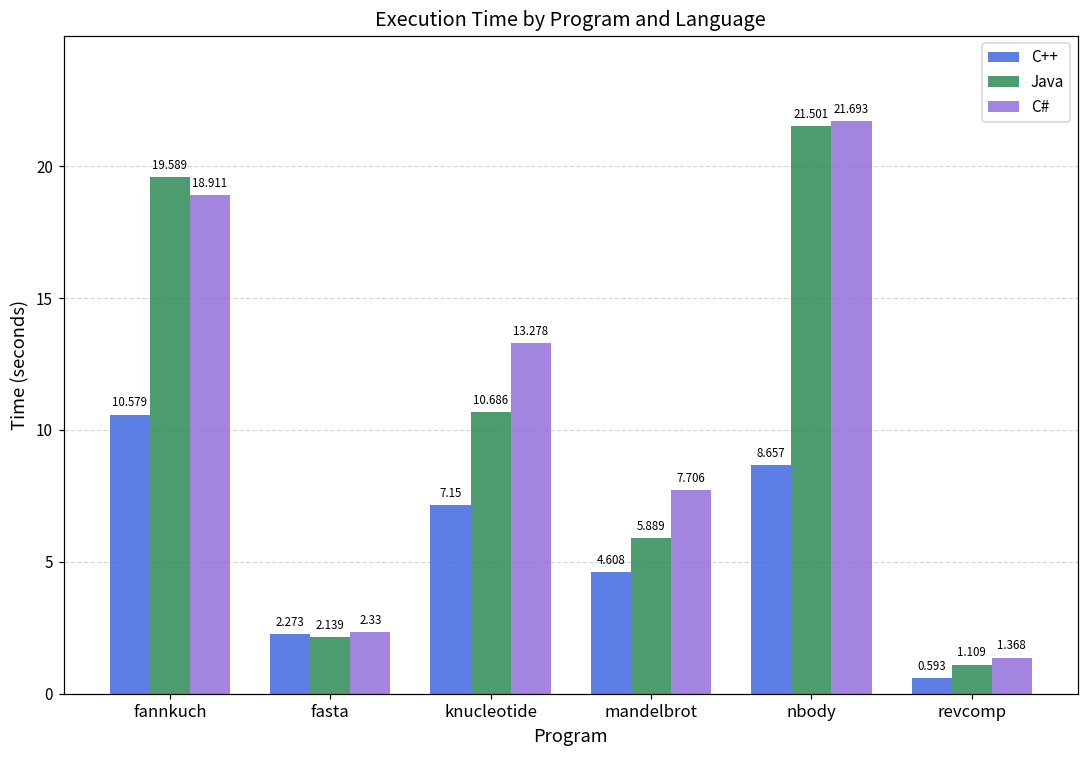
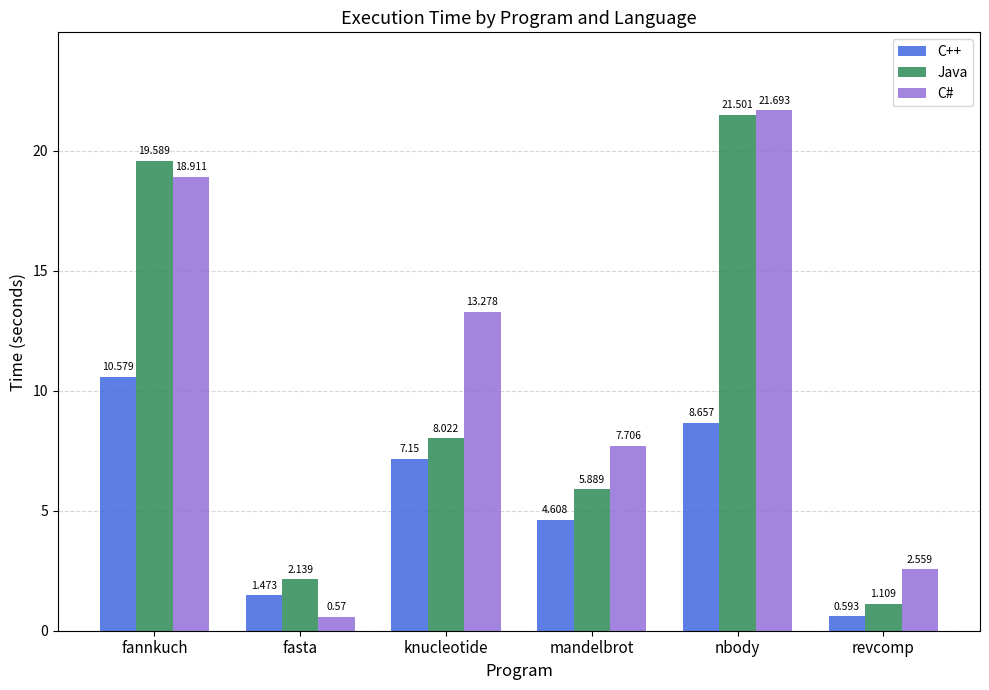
  {
    "C++": {
      "fannkuch": 10.579,
-     "fasta": 2.273,
+     "fasta": 1.473,
      "knucleotide": 7.15,
      "mandelbrot": 4.608,
      "nbody": 8.657,
      "revcomp": 0.593
    },
    "Java": {
      "fannkuch": 19.589,
      "fasta": 2.139,
-     "knucleotide": 10.686,
+     "knucleotide": 8.022,
      "mandelbrot": 5.889,
      "nbody": 21.501,
      "revcomp": 1.109
    },
    "C#": {
      "fannkuch": 18.911,
-     "fasta": 2.33,
+     "fasta": 0.57,
      "knucleotide": 13.278,
      "mandelbrot": 7.706,
      "nbody": 21.693,
-     "revcomp": 1.368
+     "revcomp": 2.559
    }
  }
